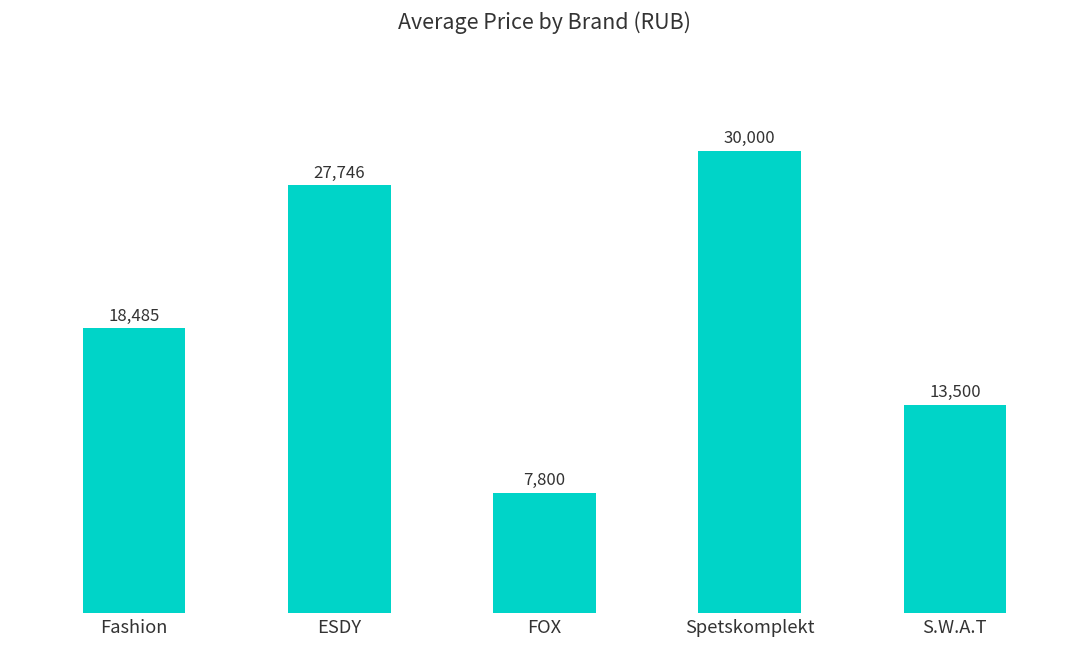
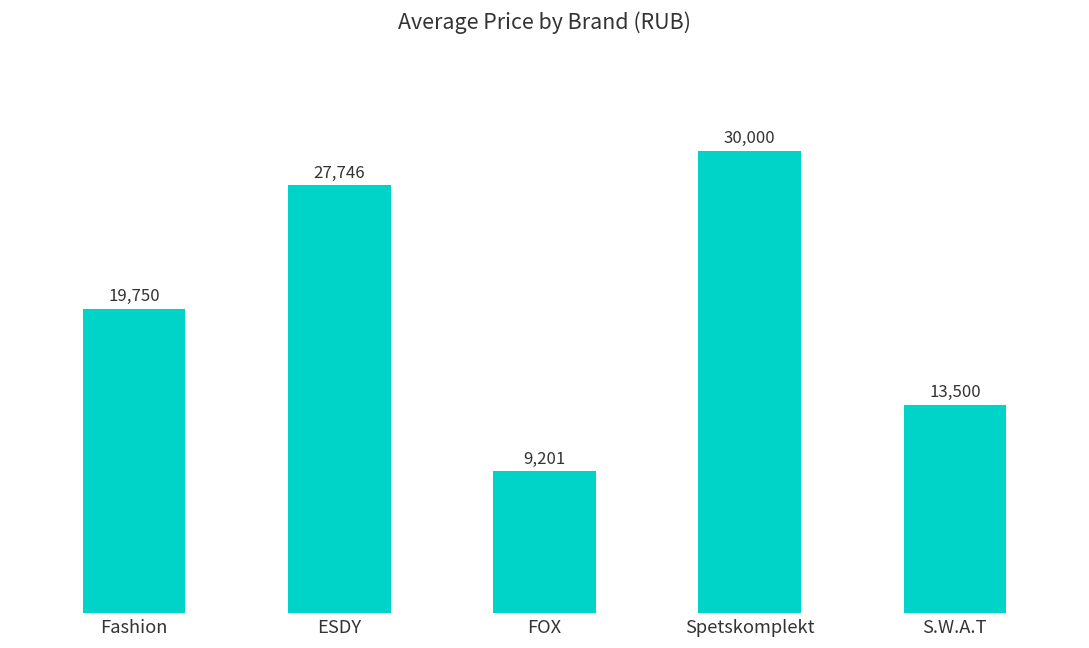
  {
-   "Fashion": "18,485",
+   "Fashion": "19,750",
    "ESDY": "27,746",
-   "FOX": "7,800",
+   "FOX": "9,201",
    "Spetskomplekt": "30,000",
    "S.W.A.T": "13,500"
  }
